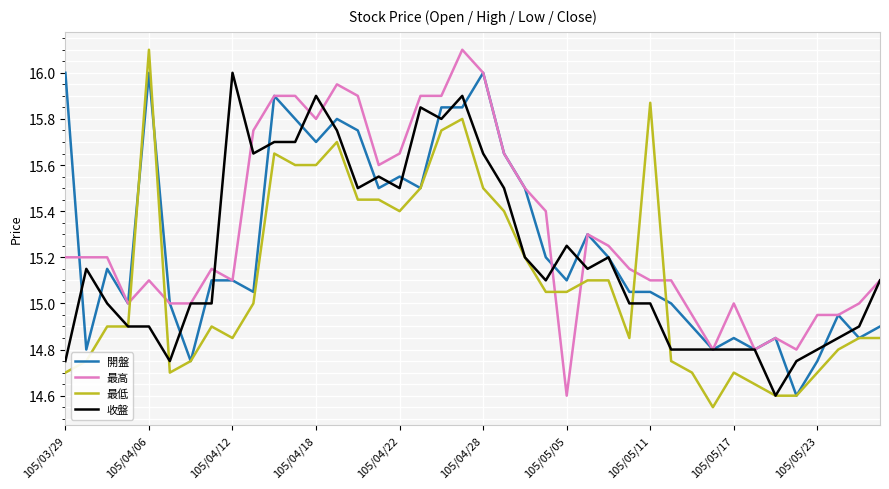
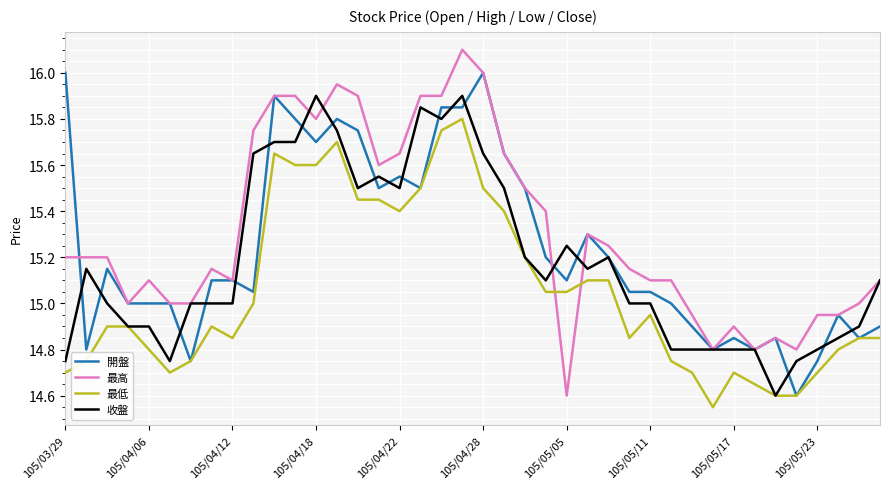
  {
    "開盤": {
      "105/03/29": 16,
-     "105/04/06": 16,
+     "105/04/06": 15,
      "105/04/18": 15.70,
      "105/04/22": 15.55,
      "105/05/05": 15.10,
      "105/05/11": 15.05,
      "105/05/17": 14.85,
      "105/05/23": 14.75
    },
    "最高": {
      "105/03/29": 15.2,
      "105/04/06": 15.1,
      "105/04/18": 15.8,
      "105/04/22": 15.65,
      "105/05/05": 14.6,
      "105/05/11": 15.1,
-     "105/05/17": 15.0,
+     "105/05/17": 14.9,
      "105/05/23": 14.95
    },
    "最低": {
      "105/03/29": 14.70,
-     "105/04/06": 16.1,
+     "105/04/06": 14.8,
      "105/04/12": 14.85,
      "105/04/18": 15.60,
      "105/04/22": 15.40,
      "105/04/28": 15.50,
      "105/05/05": 15.05,
-     "105/05/11": 15.87,
+     "105/05/11": 14.95,
      "105/05/17": 14.70,
      "105/05/23": 14.70
    },
    "收盤": {
      "105/03/29": 14.75,
      "105/04/06": 14.90,
-     "105/04/12": 16,
+     "105/04/12": 15,
      "105/04/18": 15.90,
      "105/04/22": 15.50,
      "105/04/28": 15.65,
      "105/05/05": 15.25,
      "105/05/11": 15,
      "105/05/17": 14.80,
      "105/05/23": 14.80
    }
  }
